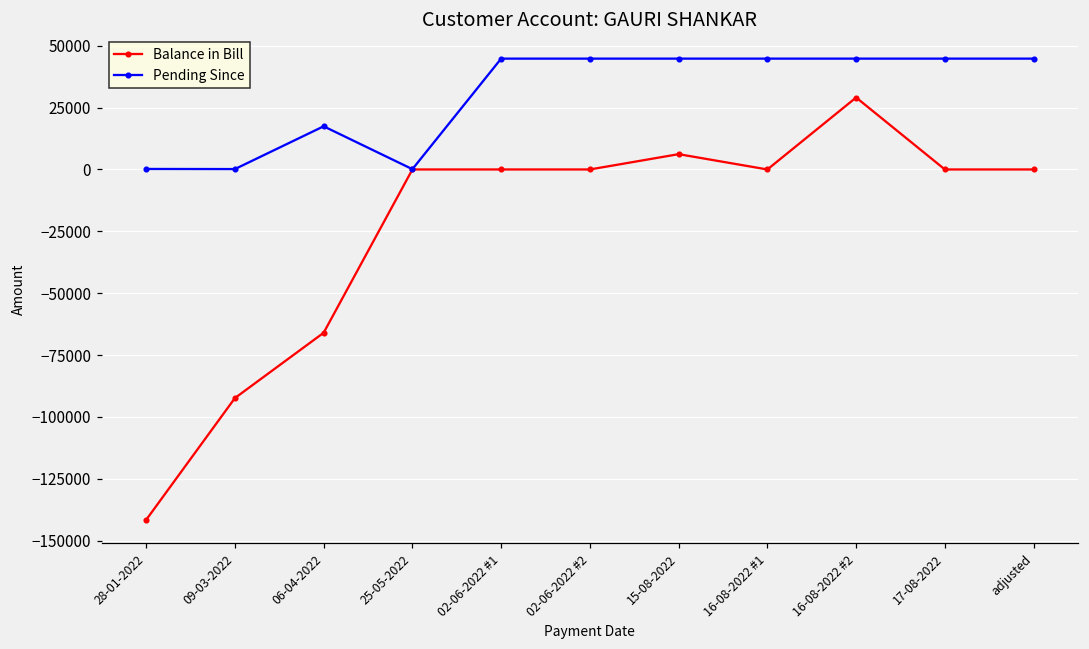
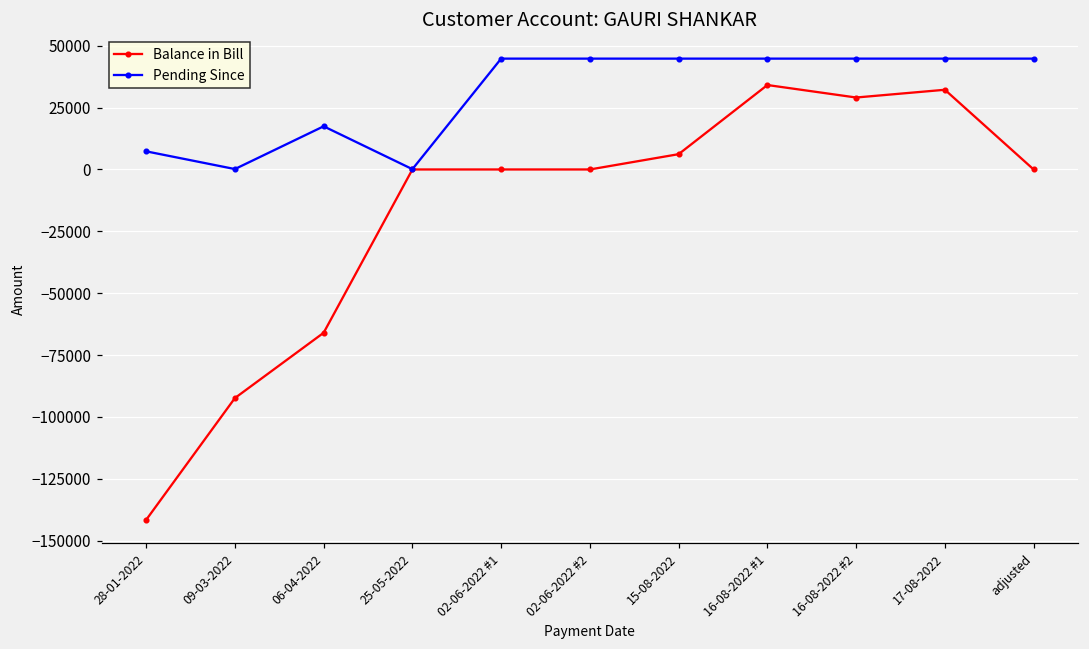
  {
    "Balance in Bill": {
      "28-01-2022": -142000,
      "09-03-2022": -92000,
      "06-04-2022": -66000,
      "02-06-2022 #1": 0,
      "02-06-2022 #2": 0,
      "15-08-2022": 6000,
-     "16-08-2022 #1": 0,
+     "16-08-2022 #1": 34000,
      "16-08-2022 #2": 29000,
-     "17-08-2022": 0,
+     "17-08-2022": 32000,
      "adjusted": 0
    },
    "Pending Since": {
-     "28-01-2022": 0,
+     "28-01-2022": 7000,
      "09-03-2022": 0,
      "06-04-2022": 17000,
      "02-06-2022 #1": 45000,
      "02-06-2022 #2": 45000,
      "15-08-2022": 45000,
      "16-08-2022 #1": 45000,
      "16-08-2022 #2": 45000,
      "17-08-2022": 45000,
      "adjusted": 45000
    }
  }
